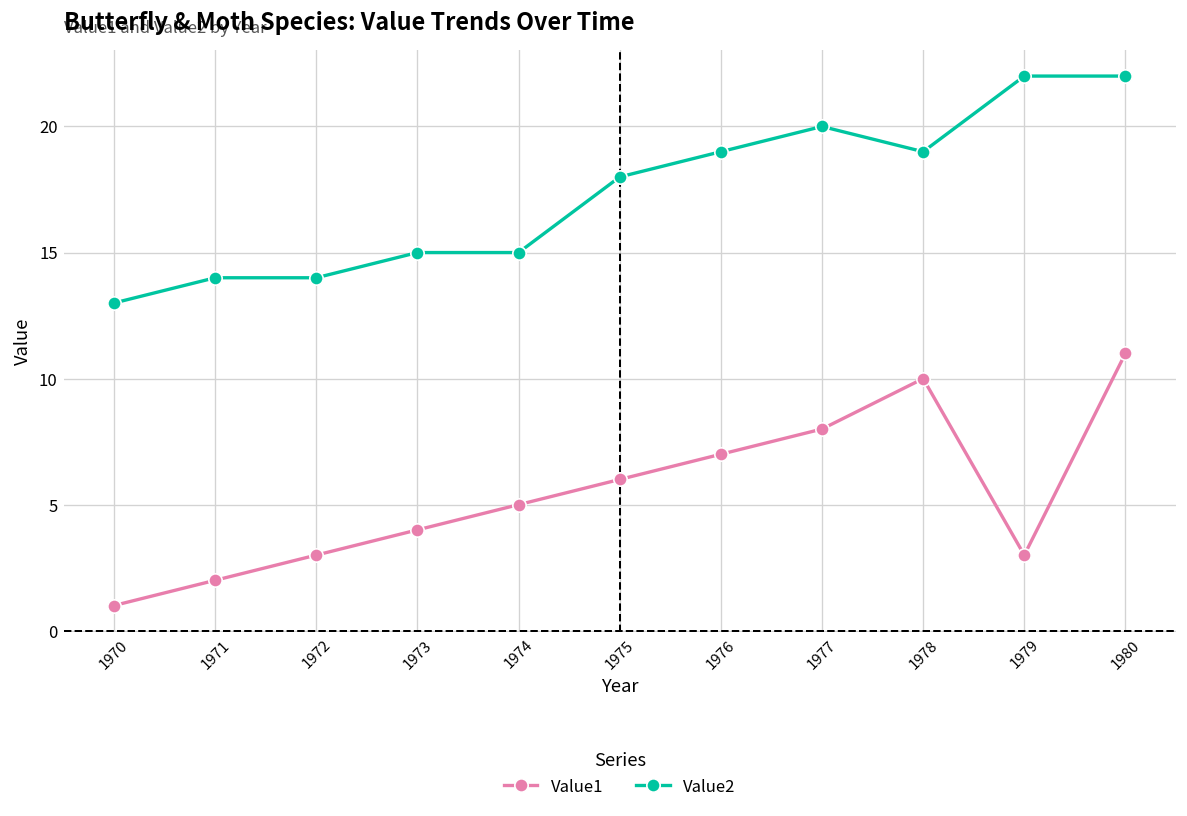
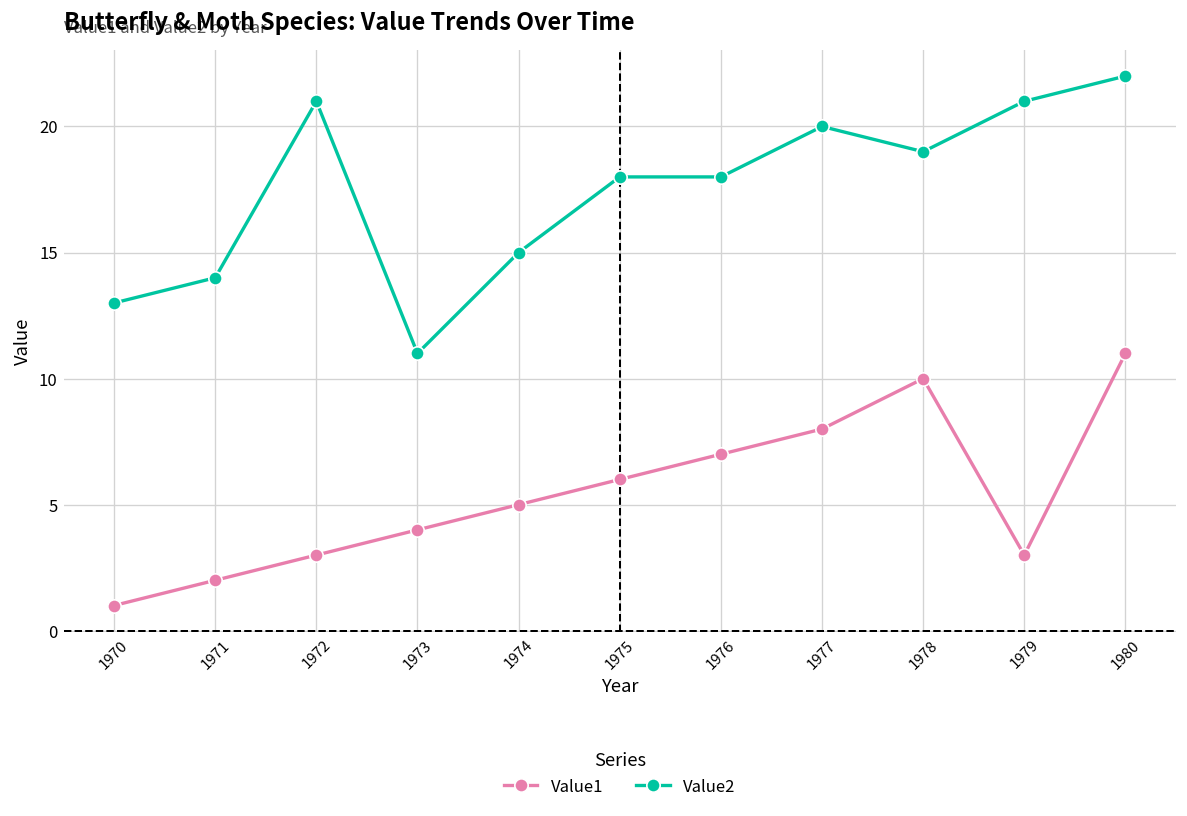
  {
    "Value1": {
      "1970": 1,
      "1971": 2,
      "1972": 3,
      "1973": 4,
      "1974": 5,
      "1975": 6,
      "1976": 7,
      "1977": 8,
      "1978": 10,
      "1979": 3,
      "1980": 11
    },
    "Value2": {
      "1970": 13,
      "1971": 14,
-     "1972": 14,
-     "1973": 15,
+     "1972": 21,
+     "1973": 11,
      "1974": 15,
      "1975": 18,
-     "1976": 19,
+     "1976": 18,
      "1977": 20,
      "1978": 19,
-     "1979": 22,
+     "1979": 21,
      "1980": 22
    }
  }
